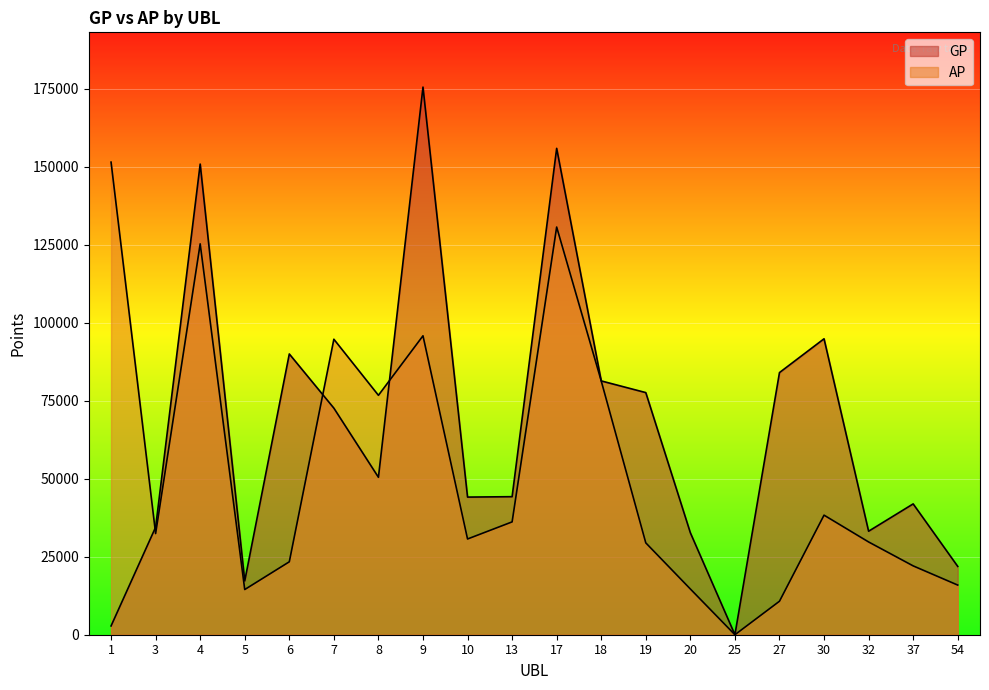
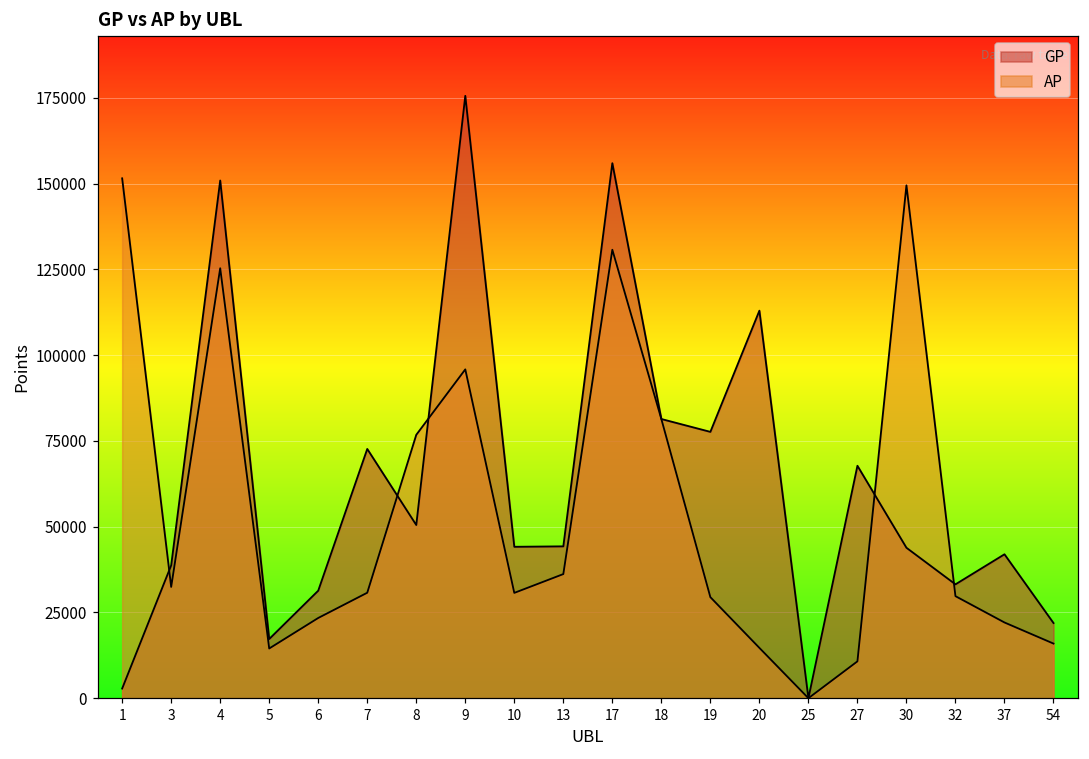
  {
    "GP": {
      "1": 3000,
-     "3": 34000,
+     "3": 39000,
      "4": 151000,
      "5": 17000,
-     "6": 90000,
+     "6": 31000,
      "7": 73000,
      "8": 50000,
      "9": 176000,
      "10": 44000,
      "13": 44000,
      "17": 156000,
      "19": 78000,
-     "20": 33000,
-     "27": 84000,
-     "30": 95000,
+     "20": 113000,
+     "27": 68000,
+     "30": 44000,
      "32": 33000,
      "37": 42000,
      "54": 22000
    },
    "AP": {
      "1": 152000,
      "3": 32000,
      "4": 125000,
      "5": 14000,
      "6": 23000,
-     "7": 95000,
+     "7": 31000,
      "8": 77000,
      "9": 96000,
      "10": 31000,
      "13": 36000,
      "17": 131000,
      "19": 29000,
      "20": 15000,
      "27": 11000,
-     "30": 38000,
+     "30": 150000,
      "32": 30000,
      "37": 22000,
      "54": 16000
    }
  }
